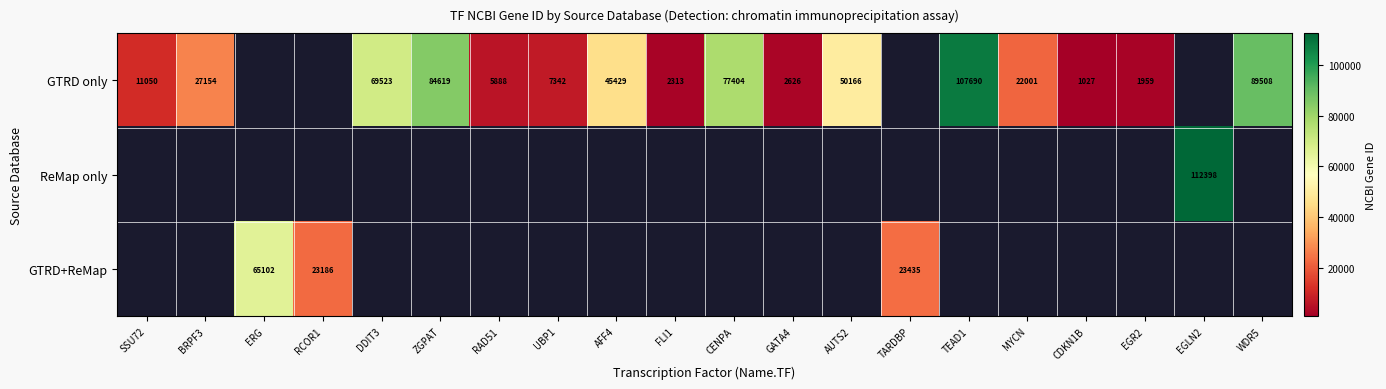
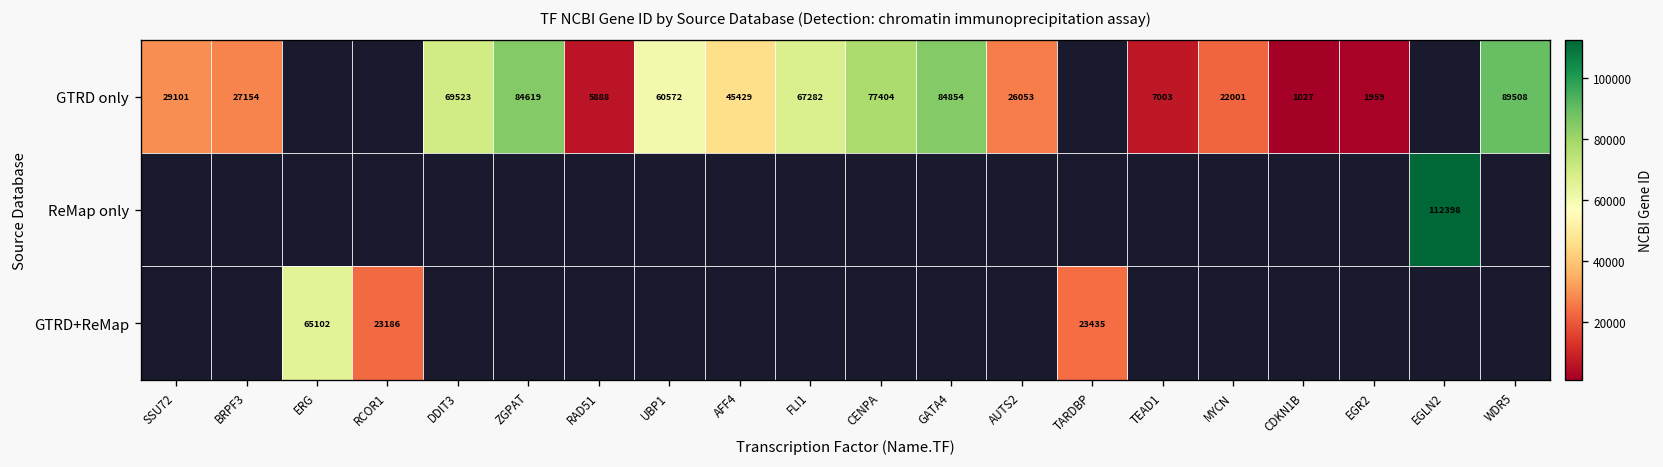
  {
    "GTRD only": {
-     "SSU72": 11050,
+     "SSU72": 29101,
      "BRPF3": 27154,
      "DDIT3": 69523,
      "ZGPAT": 84619,
      "RAD51": 5888,
-     "UBP1": 7342,
+     "UBP1": 60572,
      "AFF4": 45429,
-     "FLI1": 2313,
+     "FLI1": 67282,
      "CENPA": 77404,
-     "GATA4": 2626,
-     "AUTS2": 50166,
-     "TEAD1": 107690,
+     "GATA4": 84854,
+     "AUTS2": 26053,
+     "TEAD1": 7003,
      "MYCN": 22001,
      "CDKN1B": 1027,
      "EGR2": 1959,
      "WDR5": 89508
    },
    "ReMap only": {
      "EGLN2": 112398
    },
    "GTRD+ReMap": {
      "ERG": 65102,
      "RCOR1": 23186,
      "TARDBP": 23435
    }
  }
